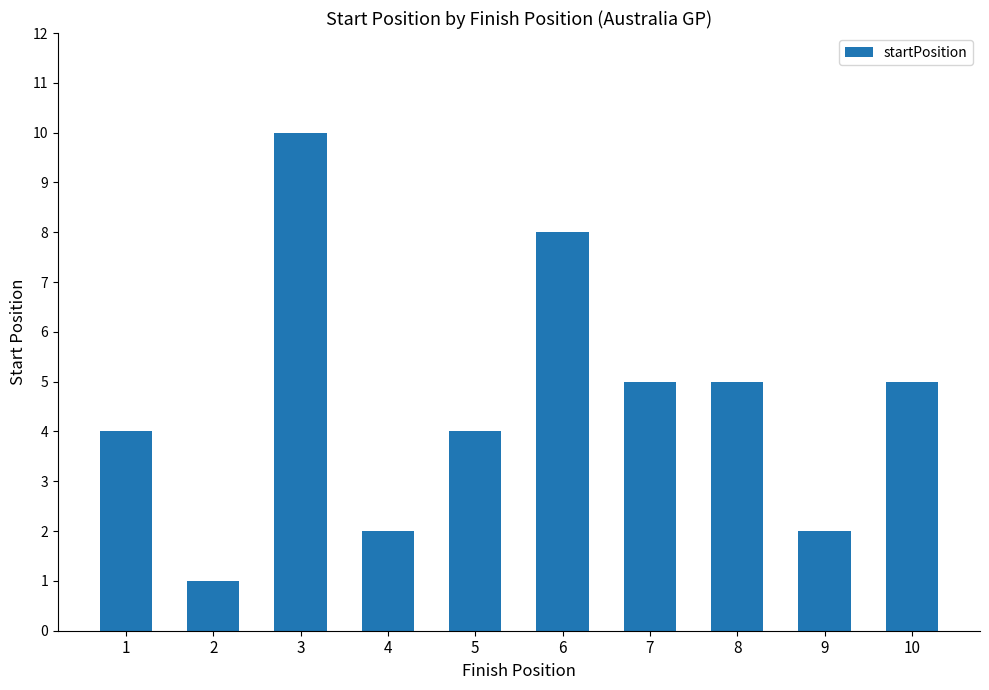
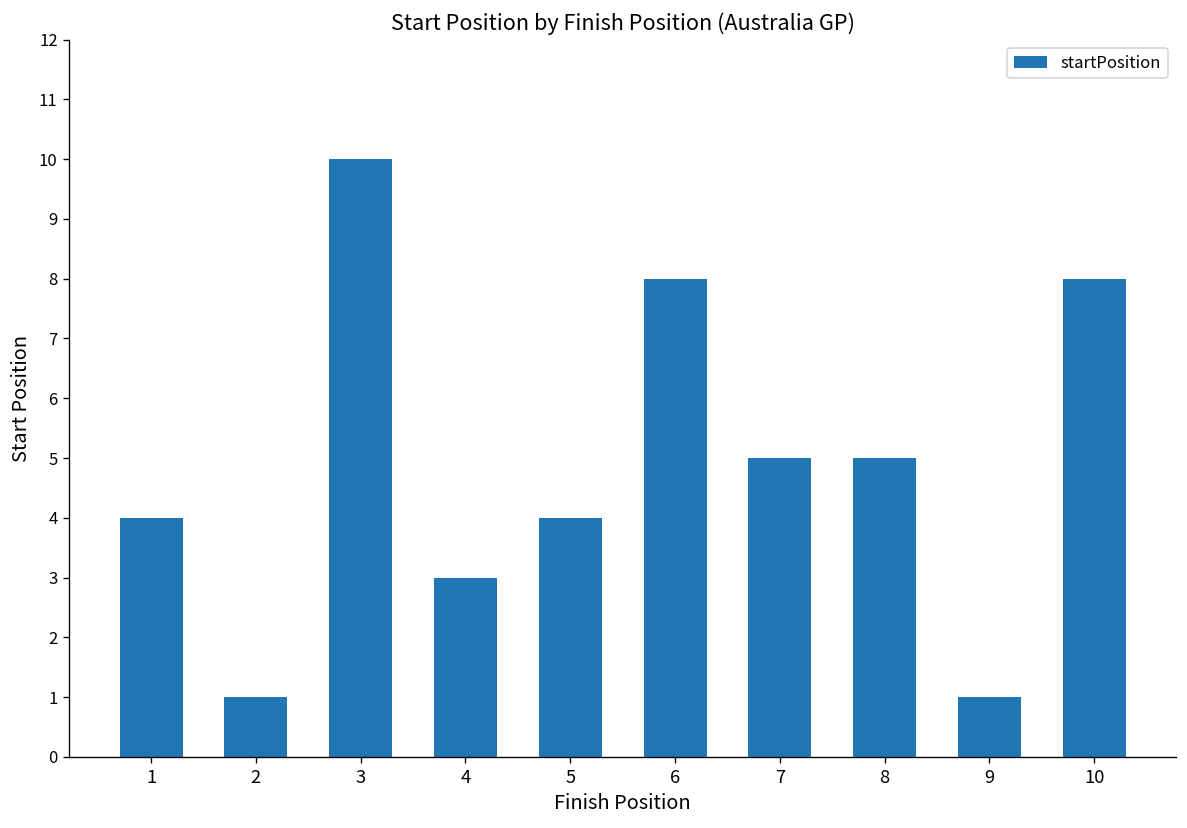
  {
    "1": 4,
    "2": 1,
    "3": 10,
-   "4": 2,
+   "4": 3,
    "5": 4,
    "6": 8,
    "7": 5,
    "8": 5,
-   "9": 2,
-   "10": 5
+   "9": 1,
+   "10": 8
  }
